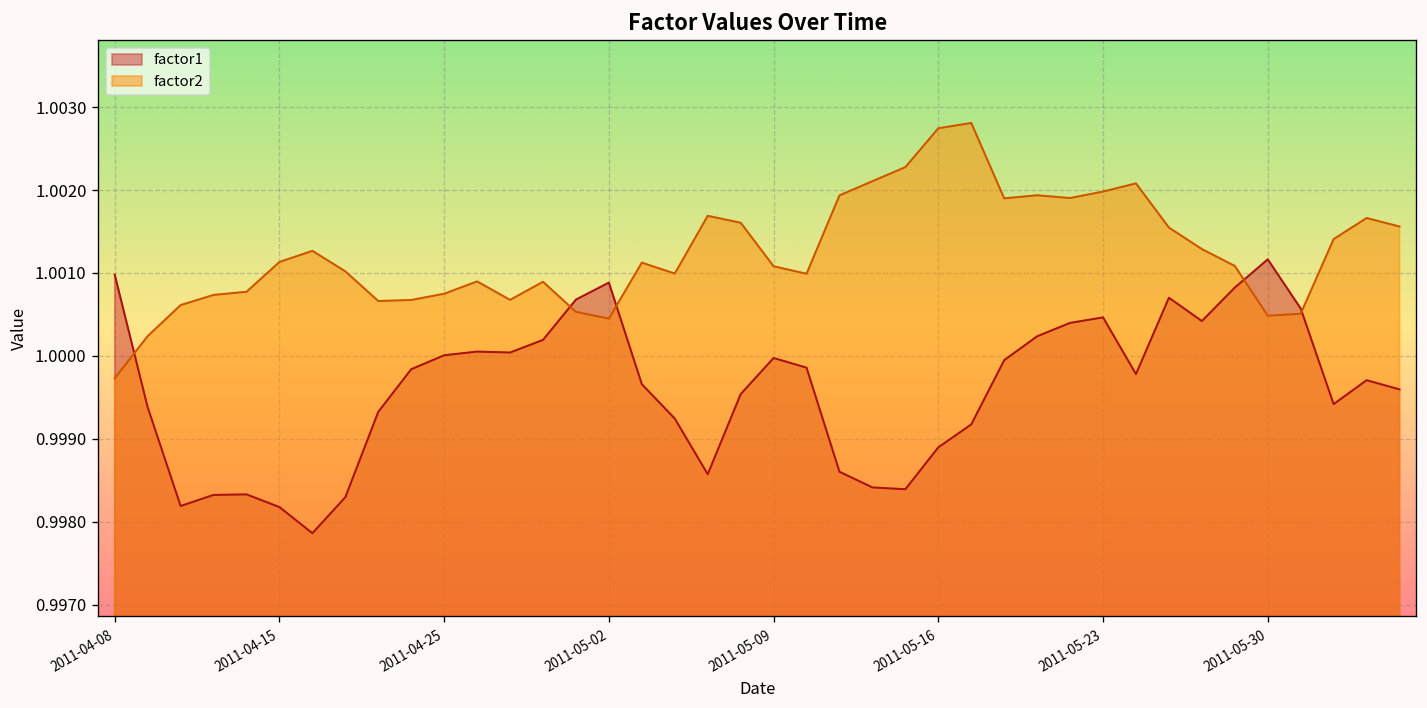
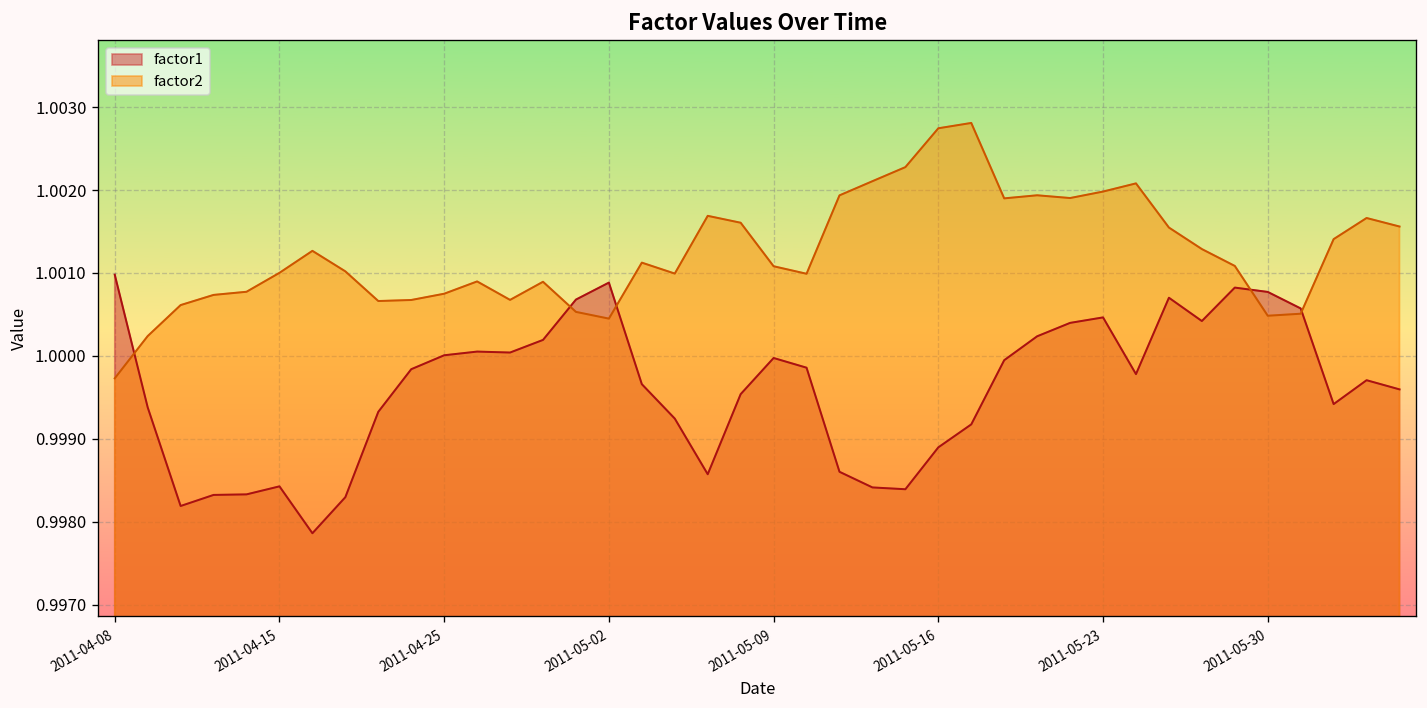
  {
    "factor1": {
      "2011-04-08": 1.0010,
-     "2011-04-15": 0.9982,
+     "2011-04-15": 0.9984,
      "2011-04-25": 1.0000,
      "2011-05-02": 1.0009,
      "2011-05-09": 1.0000,
      "2011-05-16": 0.9989,
      "2011-05-23": 1.0005,
-     "2011-05-30": 1.0012
+     "2011-05-30": 1.0008
    },
    "factor2": {
      "2011-04-08": 0.9997,
-     "2011-04-15": 1.0011,
+     "2011-04-15": 1.0010,
      "2011-04-25": 1.0008,
      "2011-05-02": 1.0004,
      "2011-05-09": 1.0011,
      "2011-05-16": 1.0027,
      "2011-05-23": 1.0020,
      "2011-05-30": 1.0005
    }
  }
